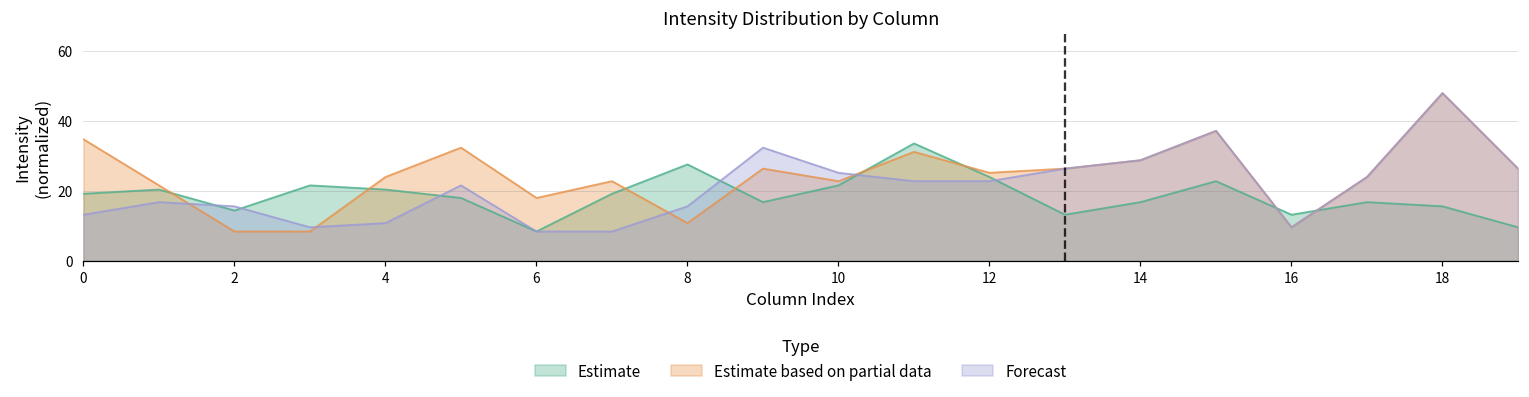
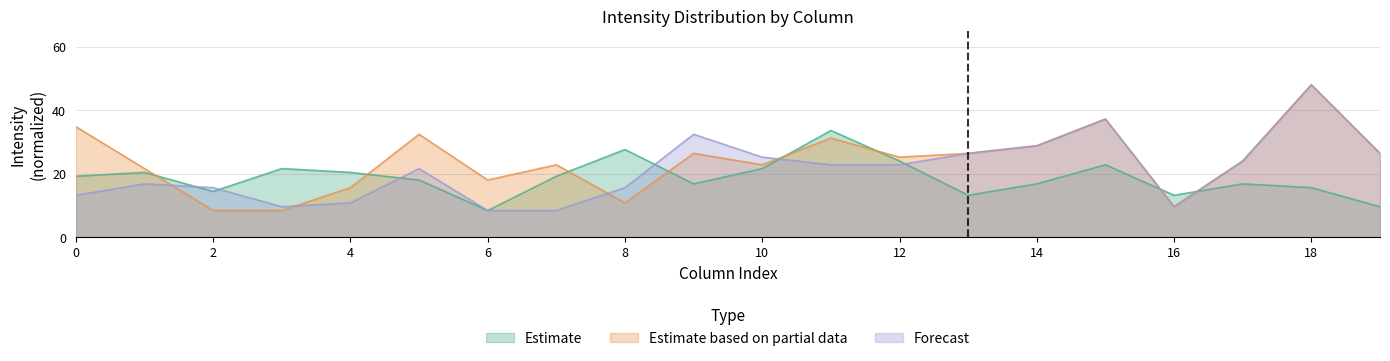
  {
    "Estimate based on partial data": {
      "0": 35,
      "2": 8,
-     "4": 24,
+     "4": 16,
      "6": 18,
      "8": 11,
      "10": 23,
      "12": 25
    }
  }
